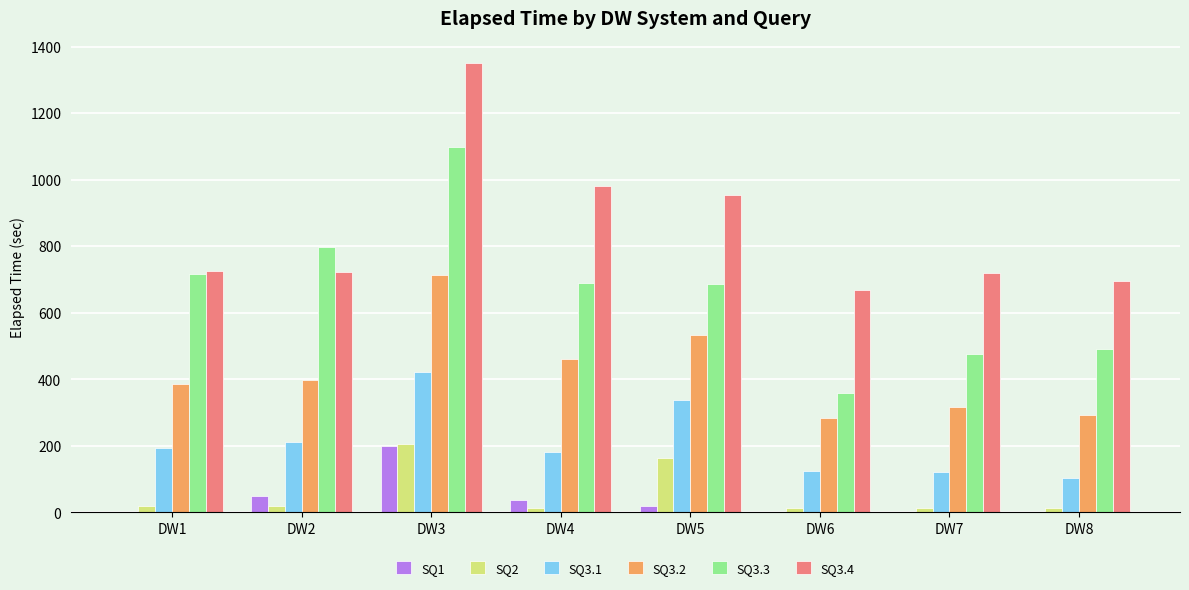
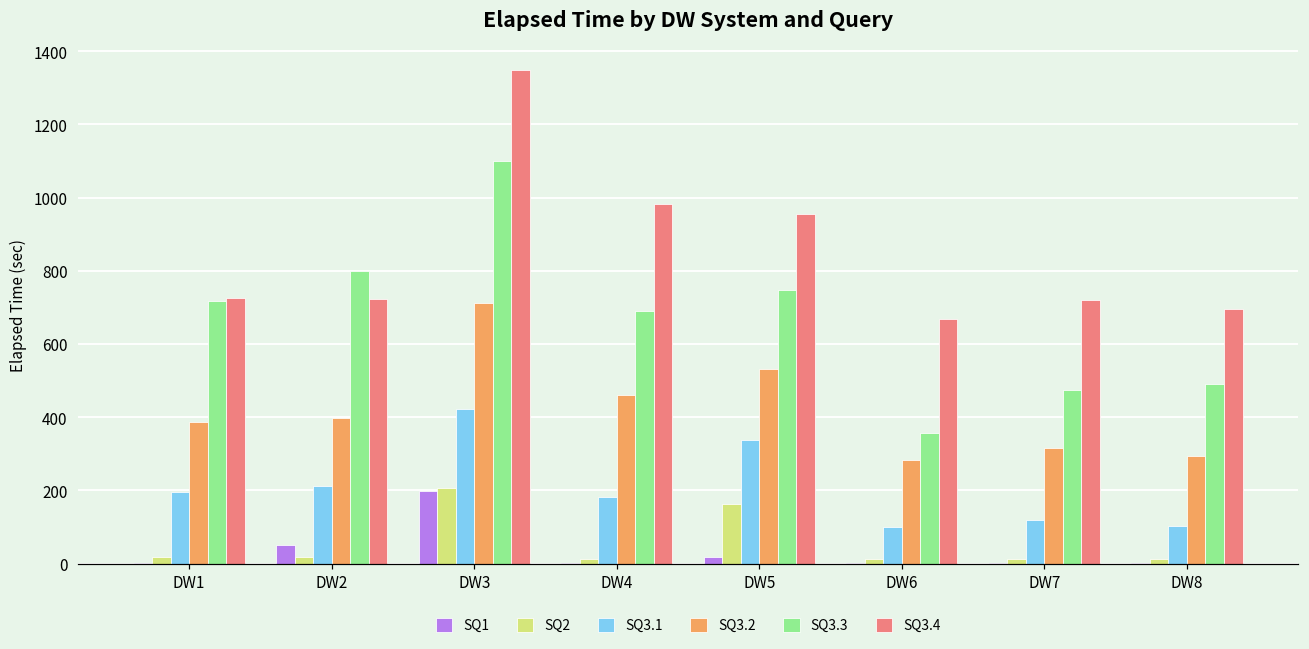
  {
    "SQ1": {
      "DW2": 50,
      "DW3": 200,
-     "DW4": 40,
+     "DW4": 0,
      "DW5": 20
    },
    "SQ2": {
      "DW1": 20,
      "DW2": 20,
      "DW3": 210,
      "DW4": 10,
      "DW5": 160,
      "DW6": 10,
      "DW7": 10,
      "DW8": 10
    },
    "SQ3.1": {
      "DW1": 190,
      "DW2": 210,
      "DW3": 420,
      "DW4": 180,
      "DW5": 340,
-     "DW6": 120,
+     "DW6": 100,
      "DW7": 120,
      "DW8": 100
    },
    "SQ3.3": {
      "DW1": 720,
      "DW2": 800,
      "DW3": 1100,
      "DW4": 690,
-     "DW5": 690,
+     "DW5": 750,
      "DW6": 360,
      "DW7": 480,
      "DW8": 490
    }
  }
